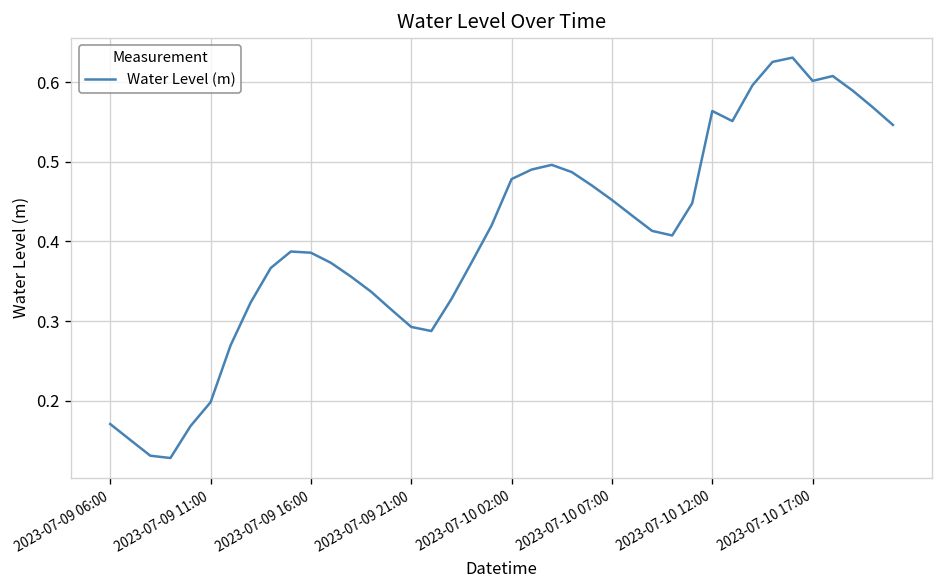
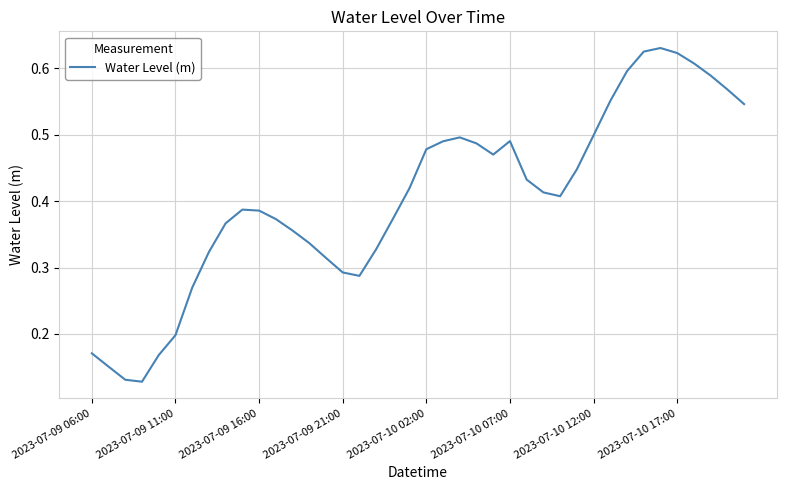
  {
    "2023-07-09 06:00": 0.17,
    "2023-07-09 11:00": 0.20,
    "2023-07-09 16:00": 0.39,
    "2023-07-09 21:00": 0.29,
    "2023-07-10 02:00": 0.48,
-   "2023-07-10 07:00": 0.45,
-   "2023-07-10 12:00": 0.56,
-   "2023-07-10 17:00": 0.60
+   "2023-07-10 07:00": 0.49,
+   "2023-07-10 12:00": 0.50,
+   "2023-07-10 17:00": 0.62
  }
